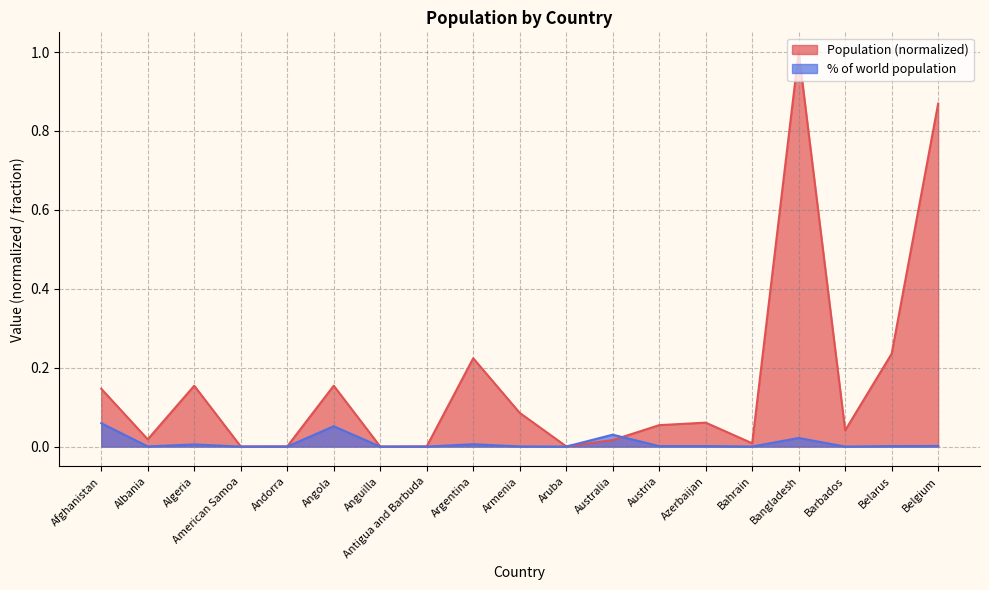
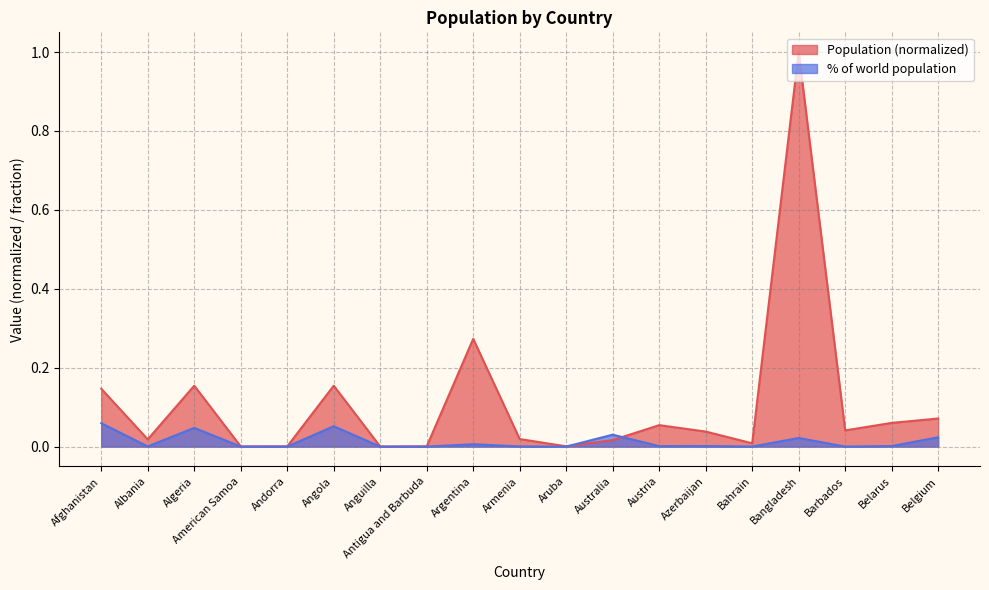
  {
    "Population (normalized)": {
      "Afghanistan": 0.15,
      "Albania": 0.02,
      "Algeria": 0.15,
      "Angola": 0.15,
-     "Argentina": 0.22,
-     "Armenia": 0.09,
+     "Argentina": 0.27,
+     "Armenia": 0.02,
      "Australia": 0.02,
      "Austria": 0.05,
-     "Azerbaijan": 0.06,
+     "Azerbaijan": 0.04,
      "Bahrain": 0.01,
      "Barbados": 0.04,
-     "Belarus": 0.24,
-     "Belgium": 0.87
+     "Belarus": 0.06,
+     "Belgium": 0.07
    },
    "% of world population": {
      "Afghanistan": 0.06,
      "Albania": 0.00,
-     "Algeria": 0.01,
+     "Algeria": 0.05,
      "Angola": 0.05,
      "Argentina": 0.01,
      "Armenia": 0.00,
      "Australia": 0.03,
      "Austria": 0.00,
      "Azerbaijan": 0.00,
      "Bahrain": 0.00,
      "Bangladesh": 0.02,
      "Barbados": 0.00,
      "Belarus": 0.00,
-     "Belgium": 0.00
+     "Belgium": 0.02
    }
  }
